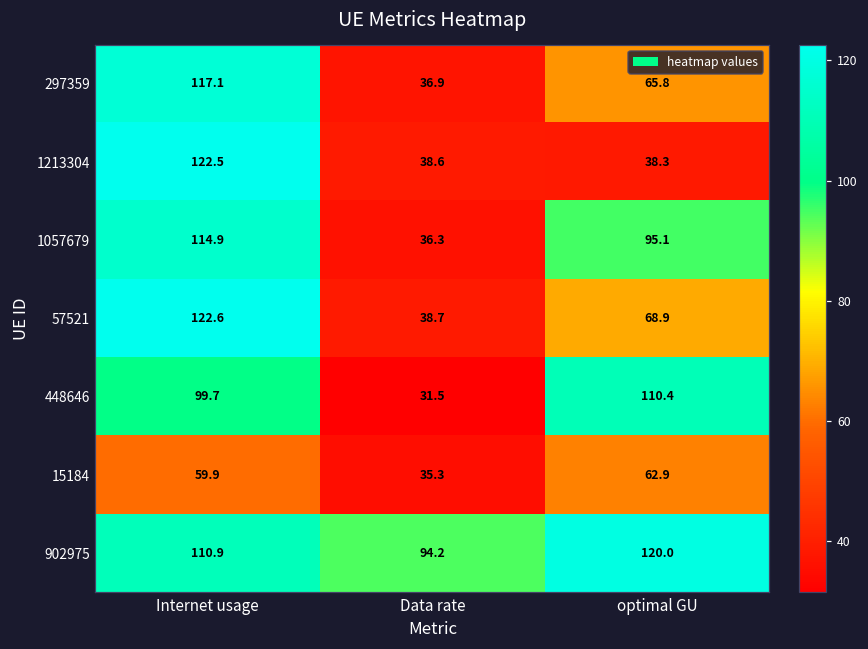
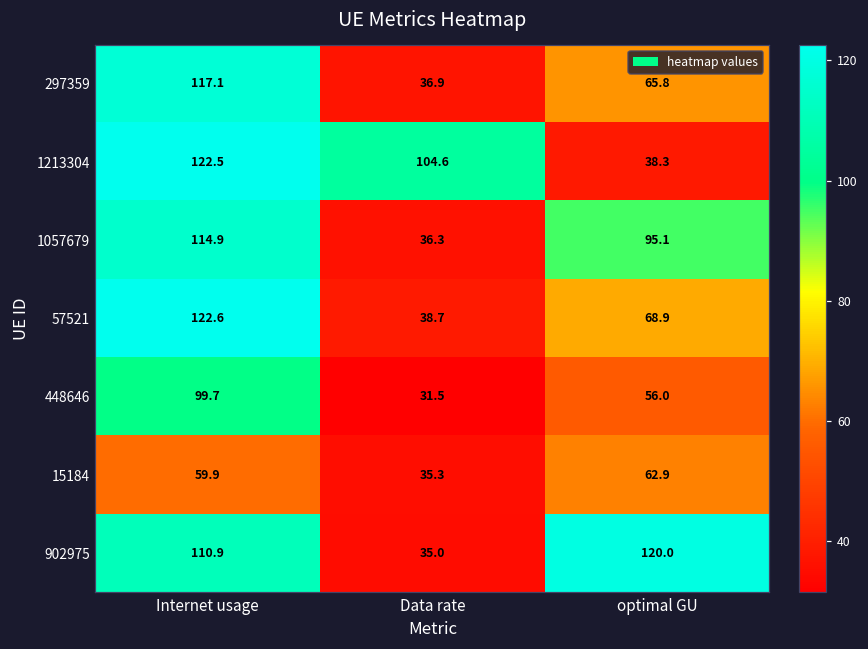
  {
    "297359": {
      "Internet usage": 117.1,
      "Data rate": 36.9,
      "optimal GU": 65.8
    },
    "1213304": {
      "Internet usage": 122.5,
-     "Data rate": 38.6,
+     "Data rate": 104.6,
      "optimal GU": 38.3
    },
    "1057679": {
      "Internet usage": 114.9,
      "Data rate": 36.3,
      "optimal GU": 95.1
    },
    "57521": {
      "Internet usage": 122.6,
      "Data rate": 38.7,
      "optimal GU": 68.9
    },
    "448646": {
      "Internet usage": 99.7,
      "Data rate": 31.5,
-     "optimal GU": 110.4
+     "optimal GU": 56.0
    },
    "15184": {
      "Internet usage": 59.9,
      "Data rate": 35.3,
      "optimal GU": 62.9
    },
    "902975": {
      "Internet usage": 110.9,
-     "Data rate": 94.2,
+     "Data rate": 35.0,
      "optimal GU": 120.0
    }
  }
